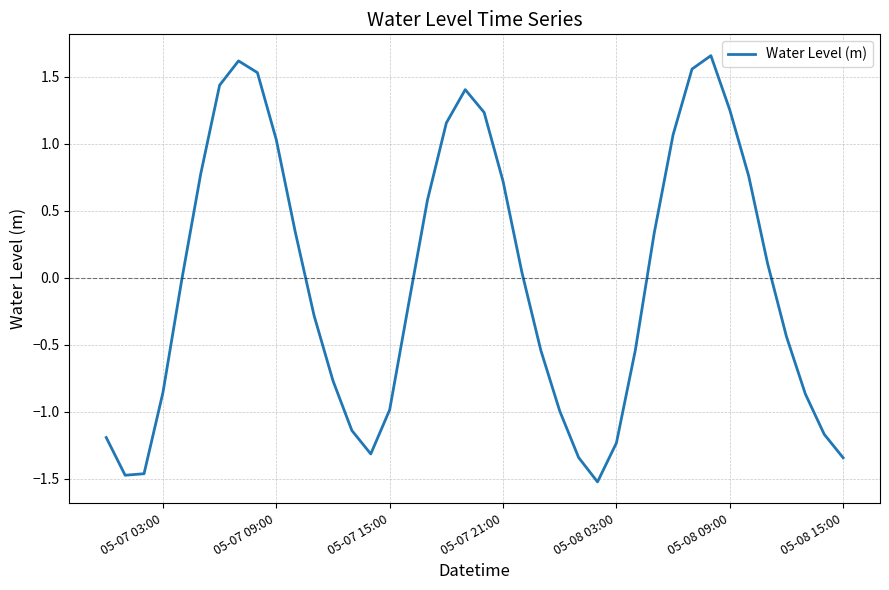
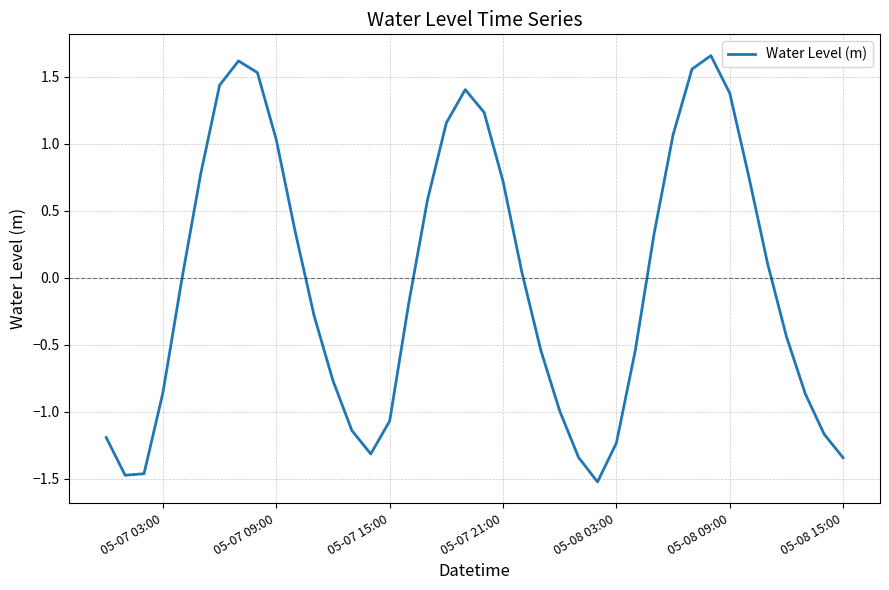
  {
    "05-07 03:00": -0.86,
    "05-07 09:00": 1.03,
-   "05-07 15:00": -0.98,
+   "05-07 15:00": -1.07,
    "05-07 21:00": 0.72,
    "05-08 03:00": -1.23,
-   "05-08 09:00": 1.25,
+   "05-08 09:00": 1.38,
    "05-08 15:00": -1.34
  }
